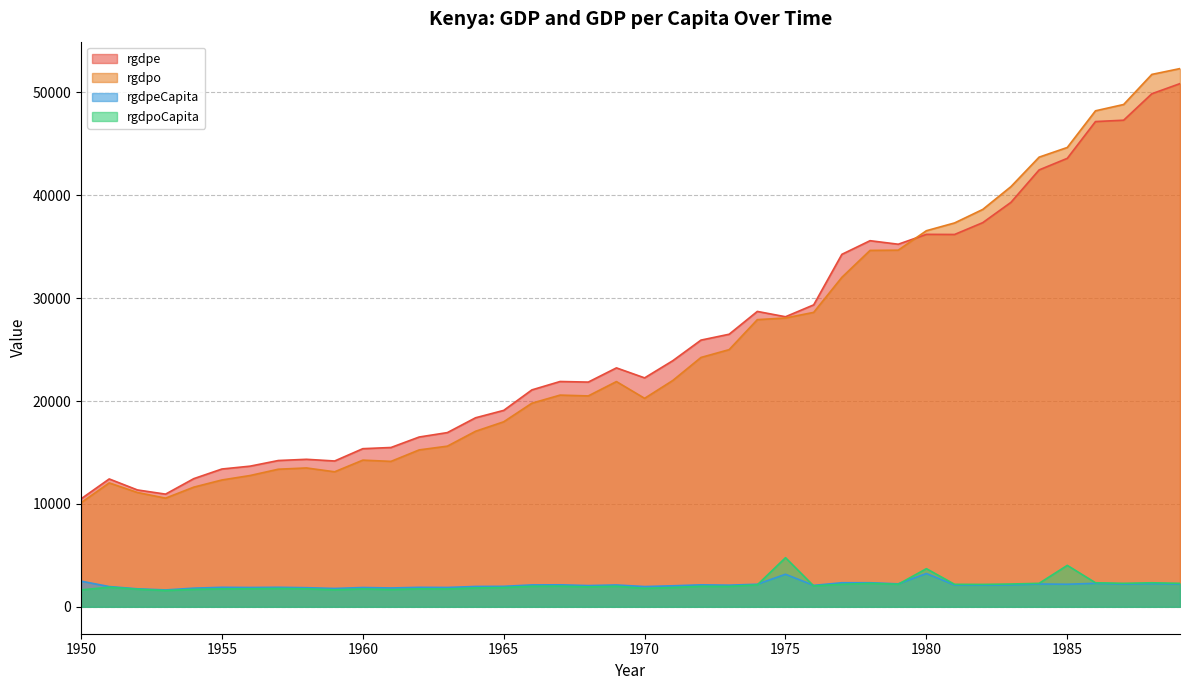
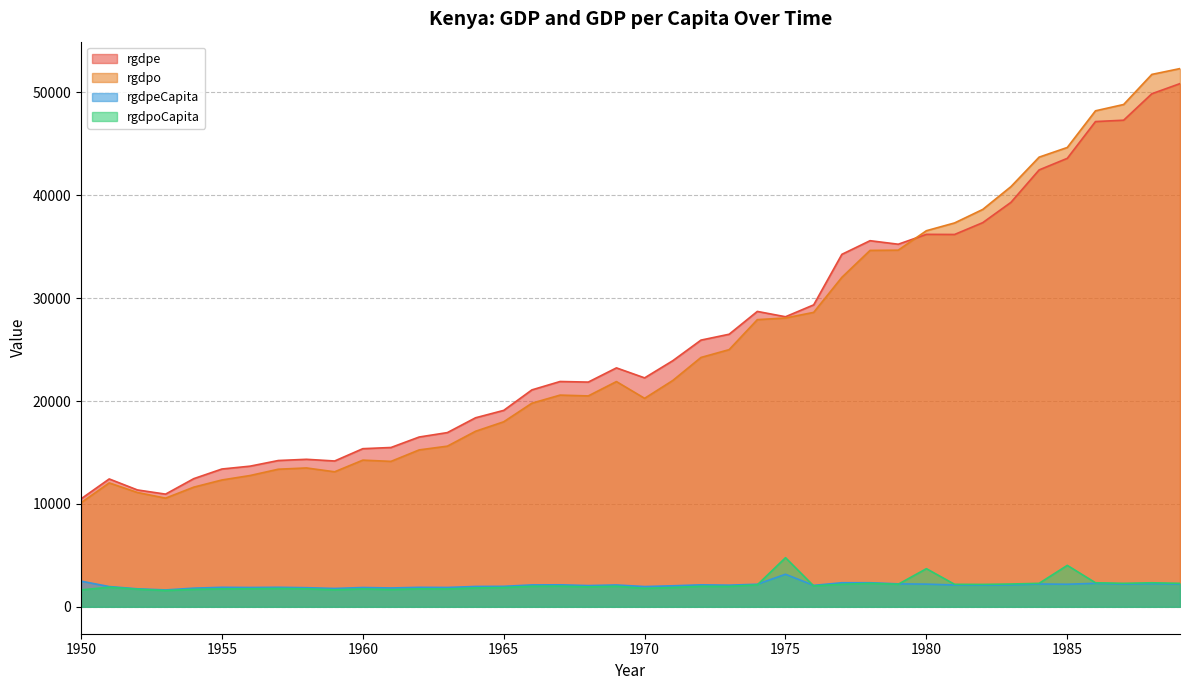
  {
    "rgdpeCapita": {
      "1950": 2500,
      "1975": 3200,
-     "1980": 3200,
+     "1980": 2200,
      "1985": 2200
    },
    "rgdpoCapita": {
      "1950": 1600,
      "1975": 4800,
      "1980": 3700,
      "1985": 4000
    }
  }
